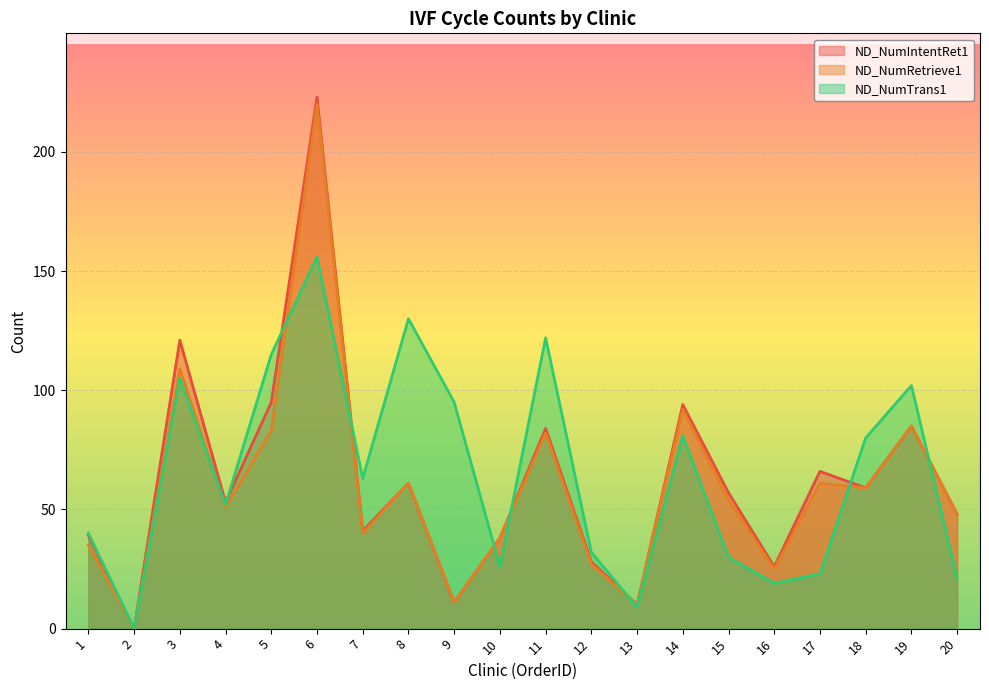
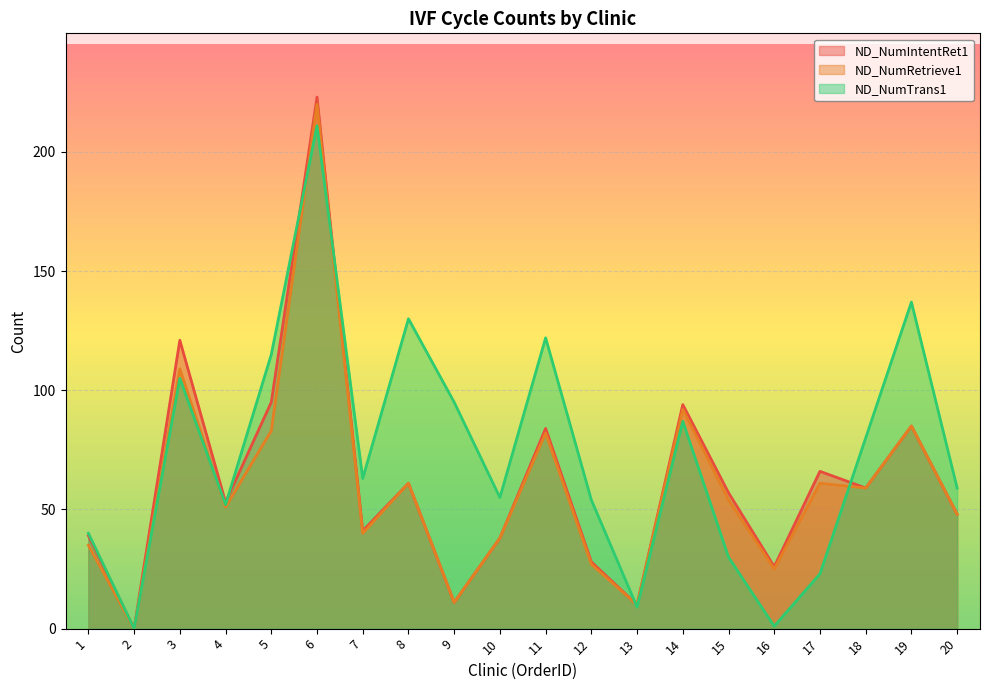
  {
    "ND_NumTrans1": {
      "3": 105,
      "5": 115,
-     "6": 156,
+     "6": 211,
      "7": 63,
      "8": 130,
      "9": 95,
-     "10": 26,
+     "10": 55,
      "11": 122,
-     "12": 32,
-     "14": 81,
+     "12": 54,
+     "14": 87,
      "15": 30,
-     "16": 19,
+     "16": 1,
      "17": 23,
      "18": 80,
-     "19": 102,
-     "20": 21
+     "19": 137,
+     "20": 59
    }
  }
